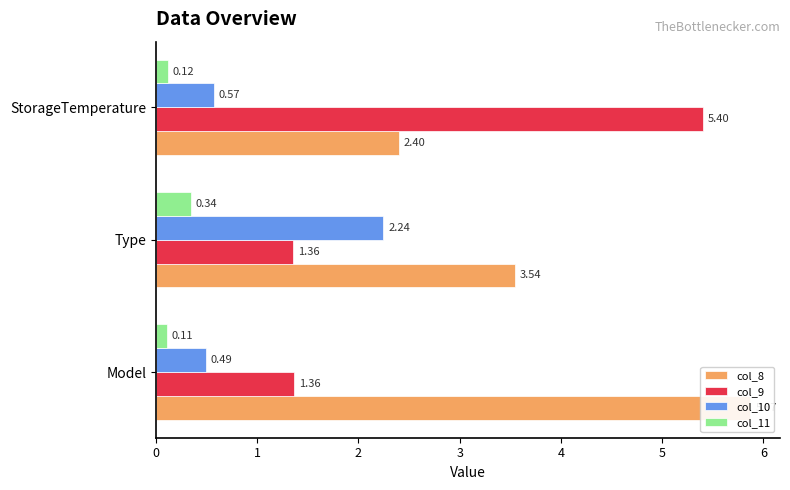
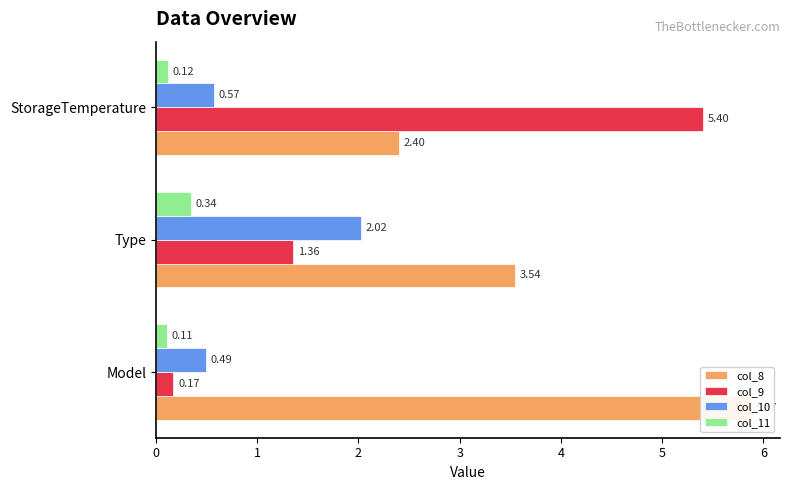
  {
    "col_8": {
      "StorageTemperature": 2.40,
      "Type": 3.54
    },
    "col_9": {
      "StorageTemperature": 5.40,
      "Type": 1.36,
-     "Model": 1.36
+     "Model": 0.17
    },
    "col_10": {
      "StorageTemperature": 0.57,
-     "Type": 2.24,
+     "Type": 2.02,
      "Model": 0.49
    },
    "col_11": {
      "StorageTemperature": 0.12,
      "Type": 0.34,
      "Model": 0.11
    }
  }
